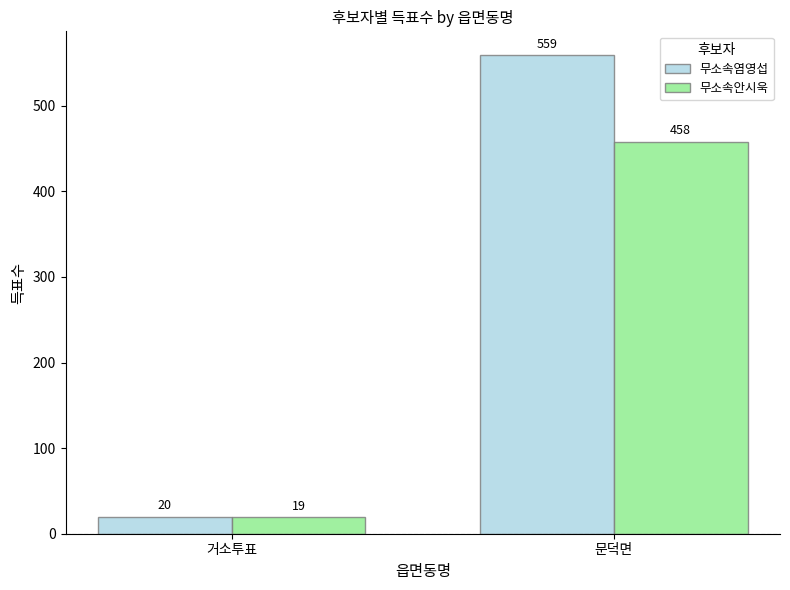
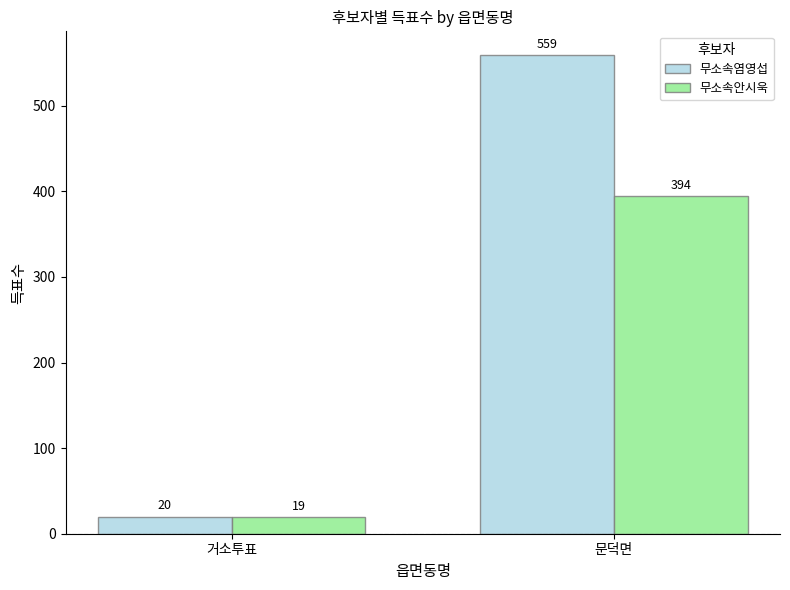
  {
    "무소속염영섭": {
      "거소투표": 20,
      "문덕면": 559
    },
    "무소속안시욱": {
      "거소투표": 19,
-     "문덕면": 458
+     "문덕면": 394
    }
  }
